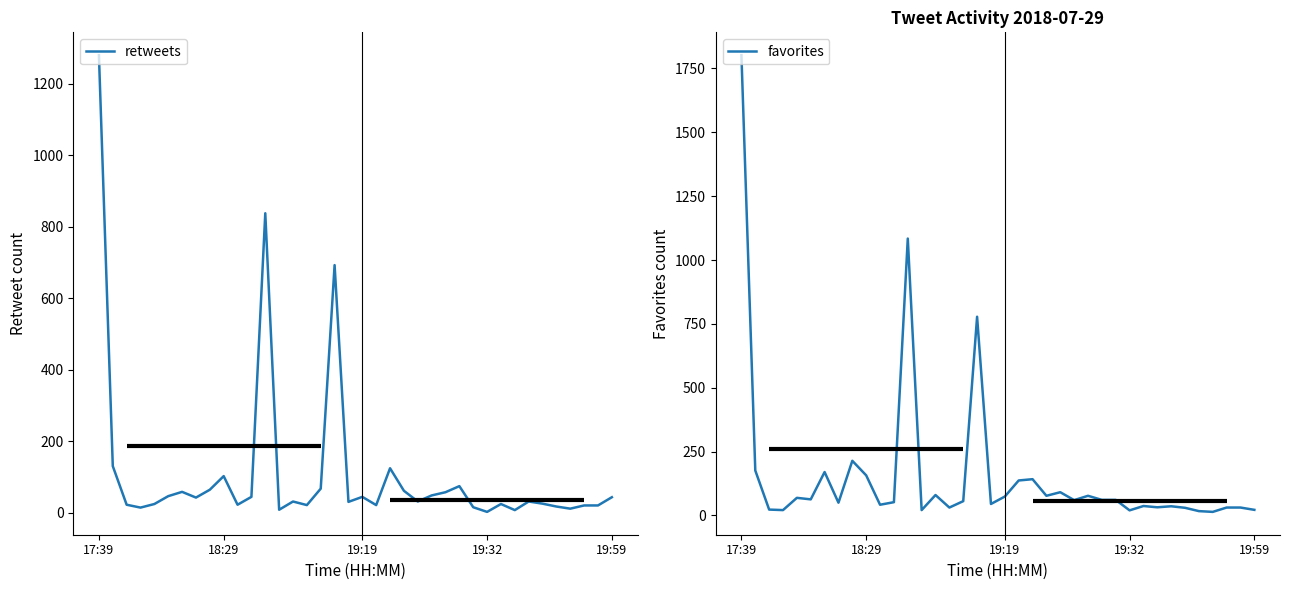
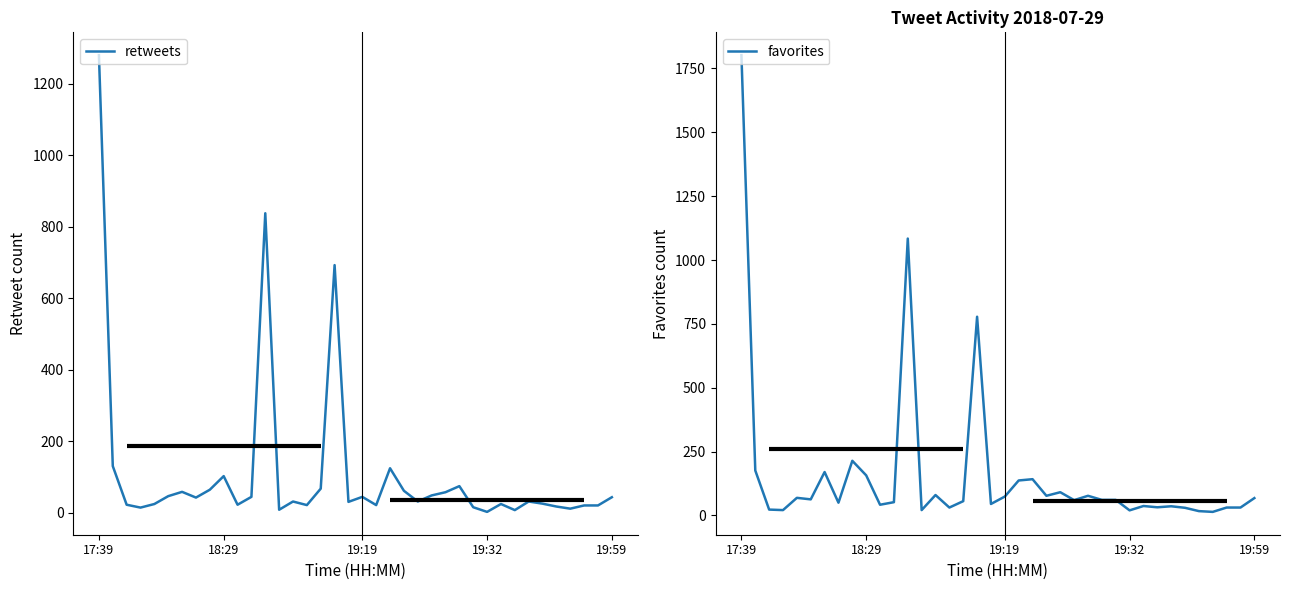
  {
    "Tweet Activity 2018-07-29": {
      "18:29": 160,
      "19:19": 70,
-     "19:59": 20
+     "19:59": 70
    }
  }
